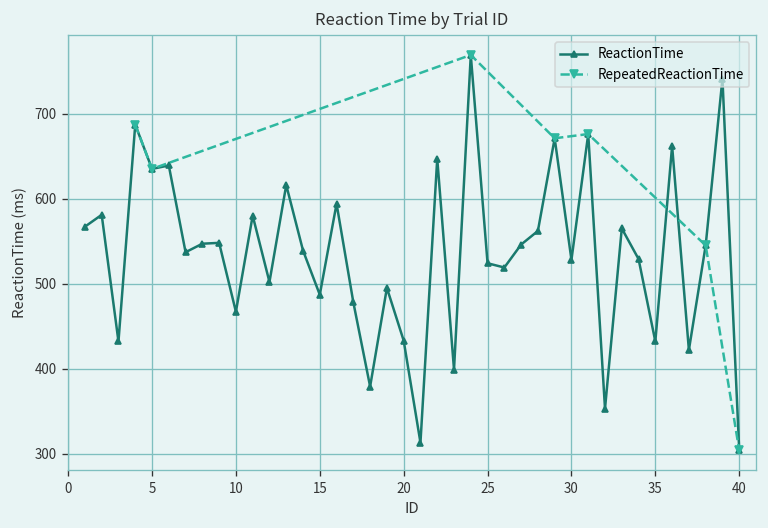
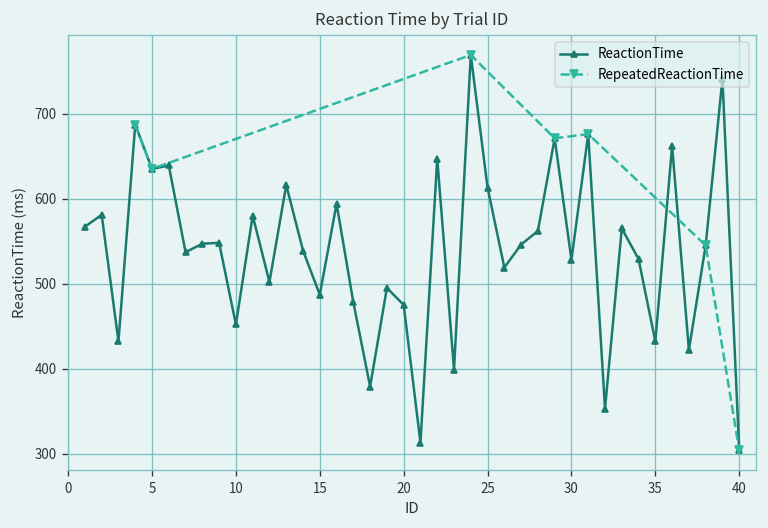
  {
    "ReactionTime": {
-     "10": 470,
+     "10": 450,
      "15": 490,
-     "20": 430,
-     "25": 520,
+     "20": 480,
+     "25": 610,
      "30": 530,
      "35": 430
    }
  }
